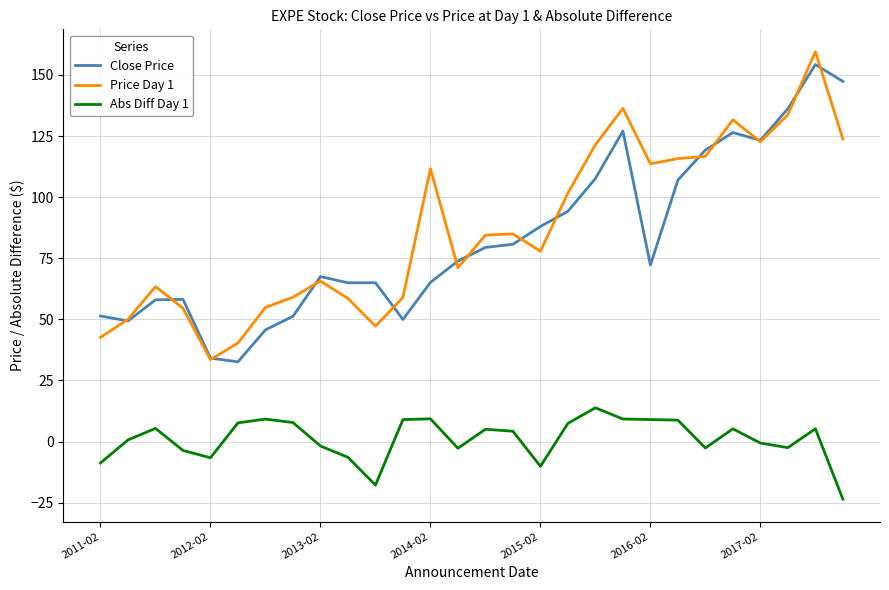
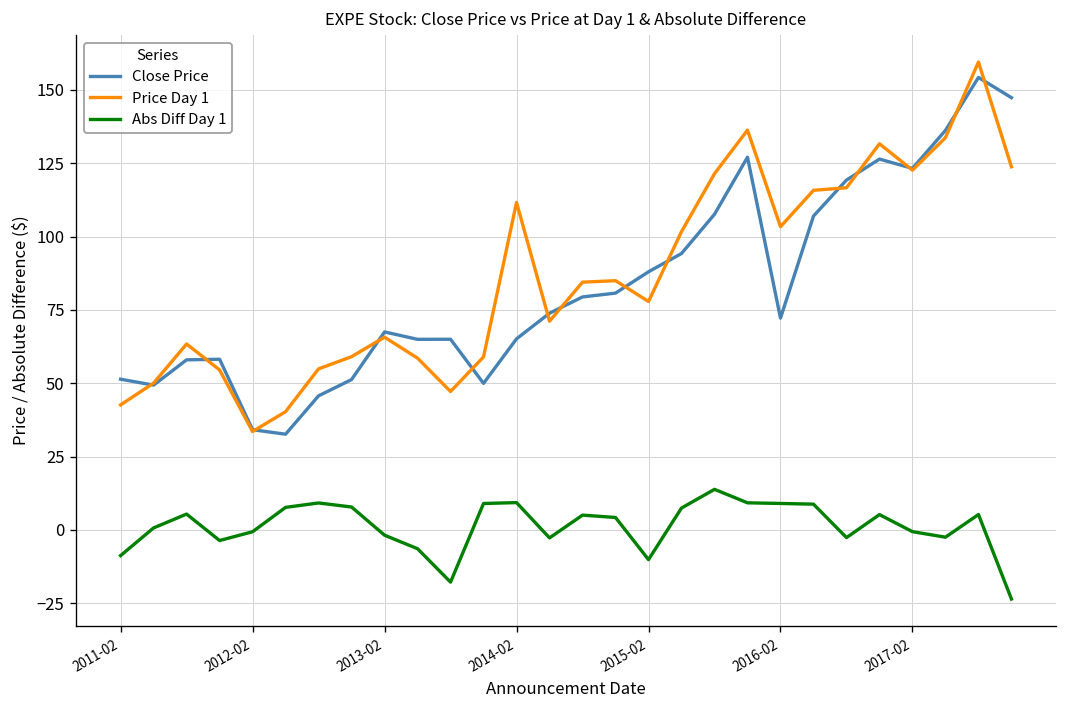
  {
    "Close Price": {
      "2011-02": 51,
      "2013-02": 68,
      "2014-02": 65,
      "2015-02": 88,
      "2016-02": 72
    },
    "Price Day 1": {
      "2011-02": 43,
      "2013-02": 66,
      "2014-02": 112,
      "2015-02": 78,
-     "2016-02": 114
+     "2016-02": 103
    },
    "Abs Diff Day 1": {
      "2011-02": -9,
-     "2012-02": -7,
+     "2012-02": -1,
      "2013-02": -2,
      "2014-02": 9,
      "2015-02": -10,
      "2016-02": 9,
      "2017-02": -1
    }
  }
